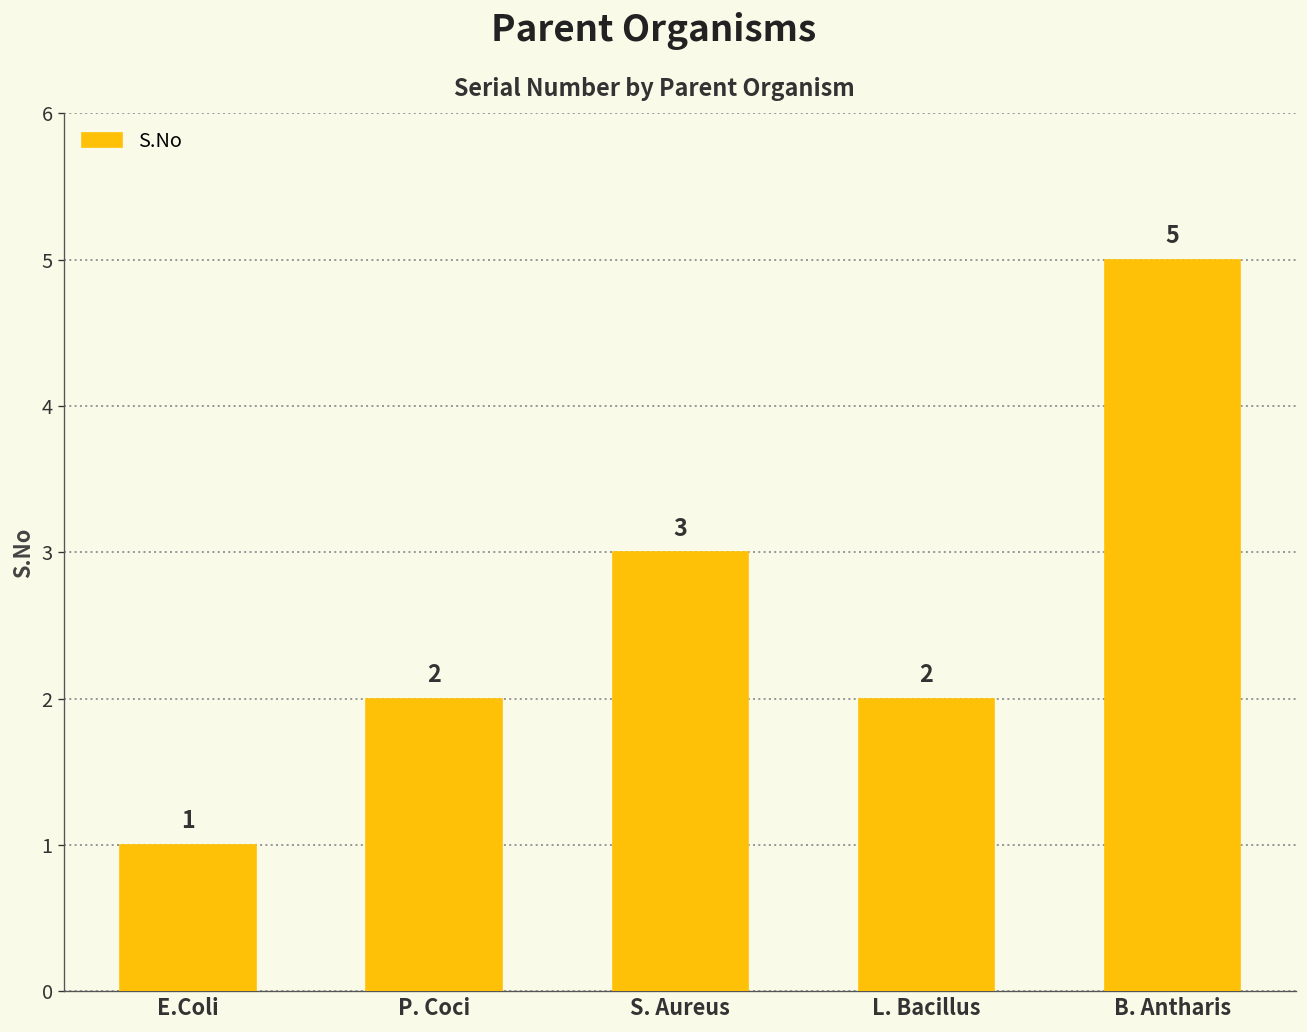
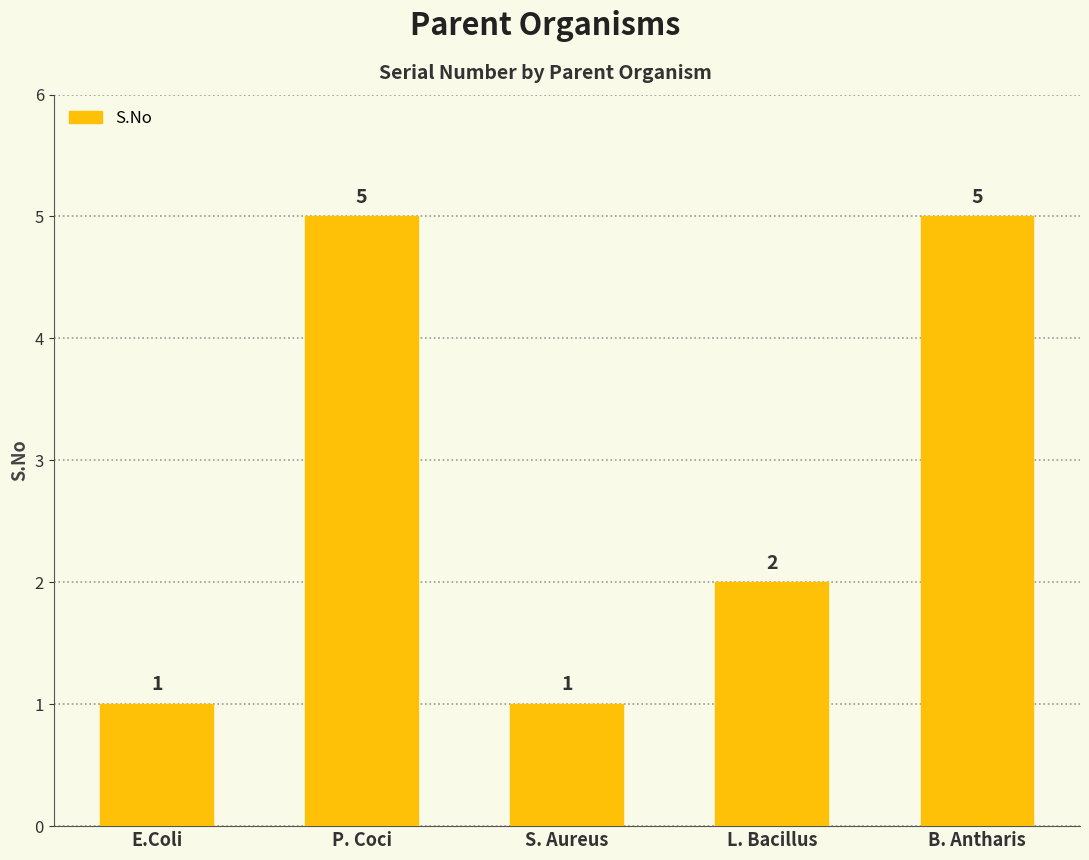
  {
    "E.Coli": 1,
-   "P. Coci": 2,
-   "S. Aureus": 3,
+   "P. Coci": 5,
+   "S. Aureus": 1,
    "L. Bacillus": 2,
    "B. Antharis": 5
  }
